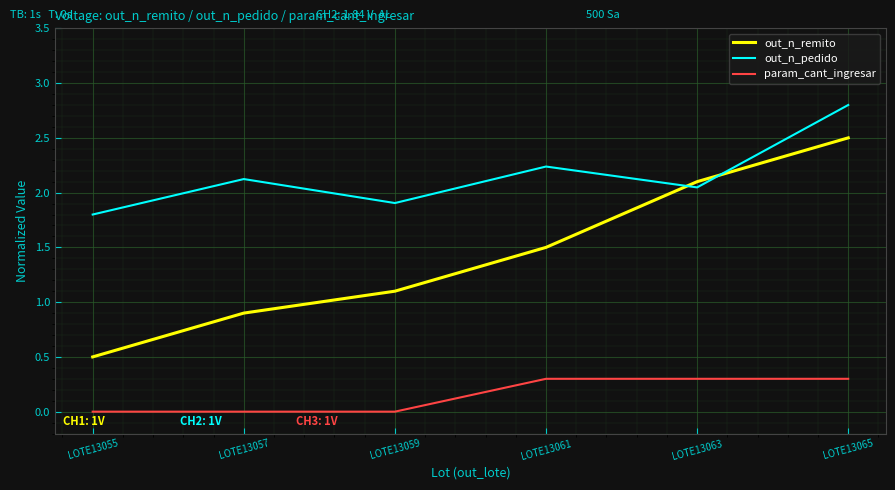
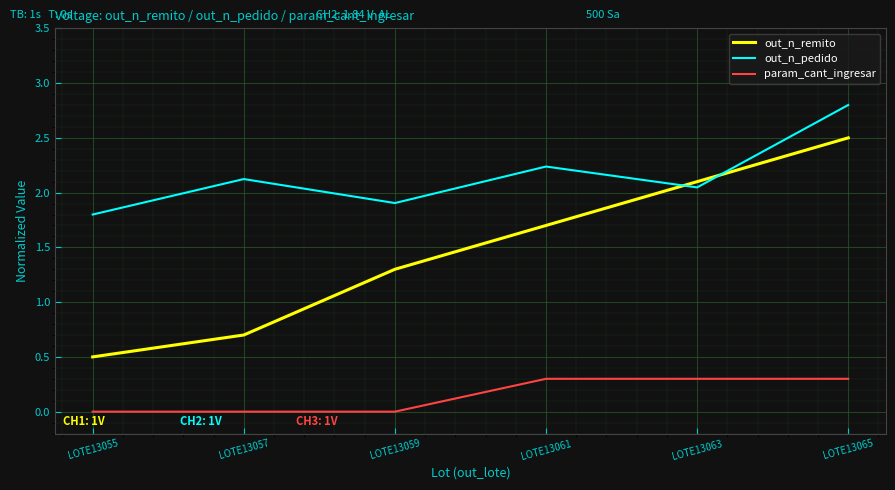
  {
    "out_n_remito": {
      "LOTE13055": 0.50,
-     "LOTE13057": 0.90,
-     "LOTE13059": 1.10,
-     "LOTE13061": 1.50,
+     "LOTE13057": 0.70,
+     "LOTE13059": 1.30,
+     "LOTE13061": 1.70,
      "LOTE13063": 2.10,
      "LOTE13065": 2.50
    },
    "out_n_pedido": {
      "LOTE13055": 1.80,
      "LOTE13057": 2.12,
      "LOTE13059": 1.90,
      "LOTE13061": 2.24,
      "LOTE13063": 2.05,
      "LOTE13065": 2.80
    },
    "param_cant_ingresar": {
      "LOTE13059": 0.00,
      "LOTE13061": 0.30,
      "LOTE13063": 0.30,
      "LOTE13065": 0.30
    }
  }
